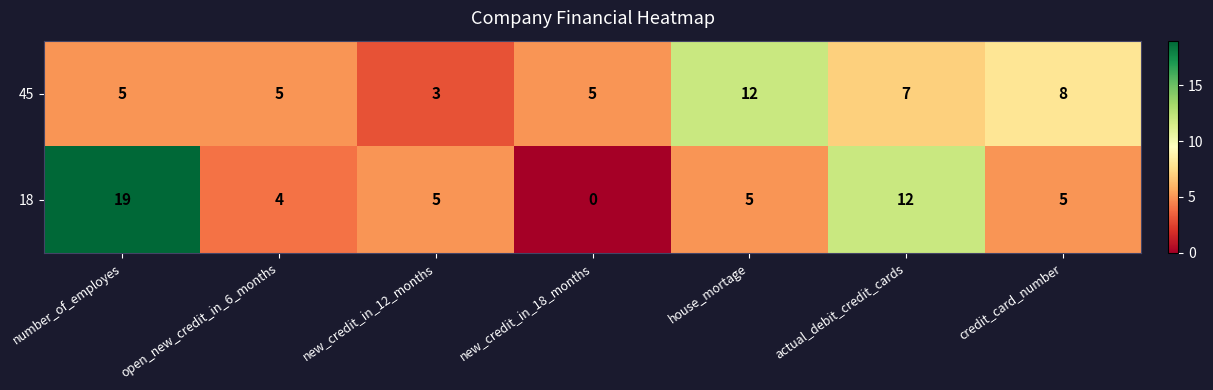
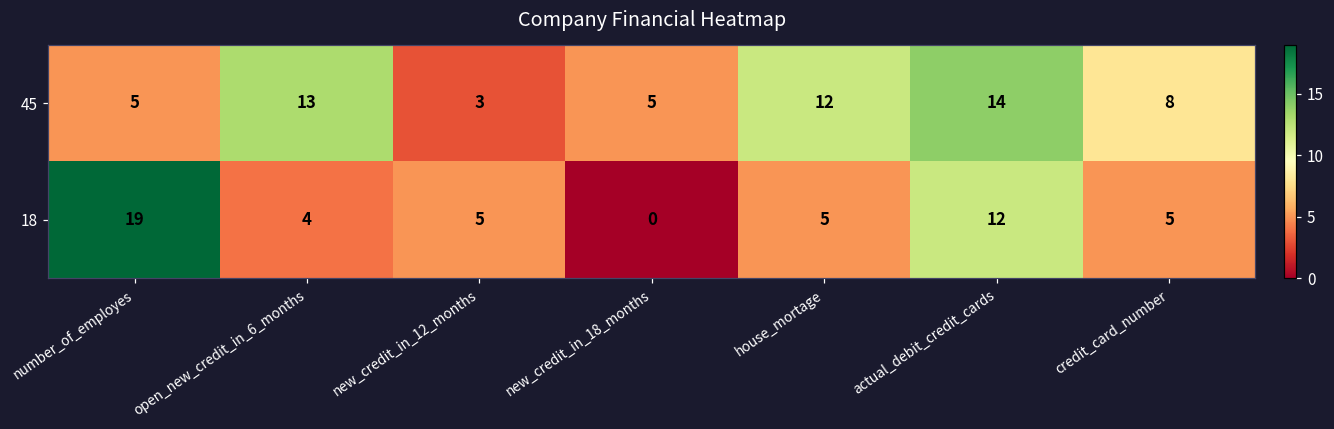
  {
    "45": {
      "number_of_employes": 5,
-     "open_new_credit_in_6_months": 5,
+     "open_new_credit_in_6_months": 13,
      "new_credit_in_12_months": 3,
      "new_credit_in_18_months": 5,
      "house_mortage": 12,
-     "actual_debit_credit_cards": 7,
+     "actual_debit_credit_cards": 14,
      "credit_card_number": 8
    },
    "18": {
      "number_of_employes": 19,
      "open_new_credit_in_6_months": 4,
      "new_credit_in_12_months": 5,
      "new_credit_in_18_months": 0,
      "house_mortage": 5,
      "actual_debit_credit_cards": 12,
      "credit_card_number": 5
    }
  }
